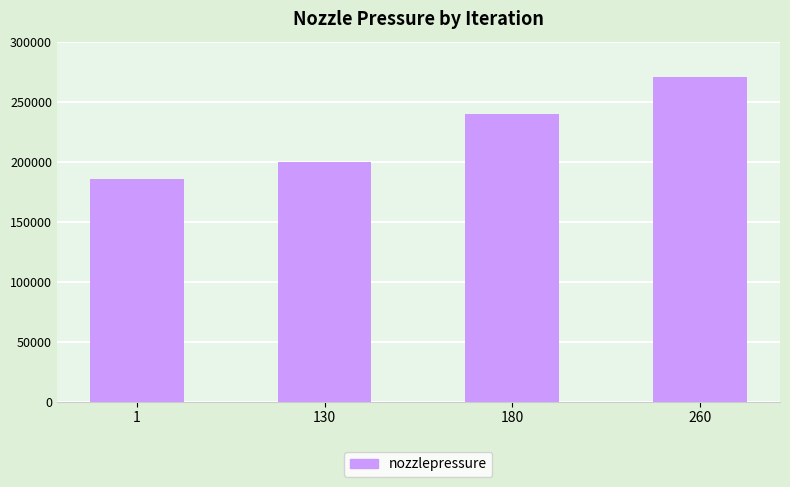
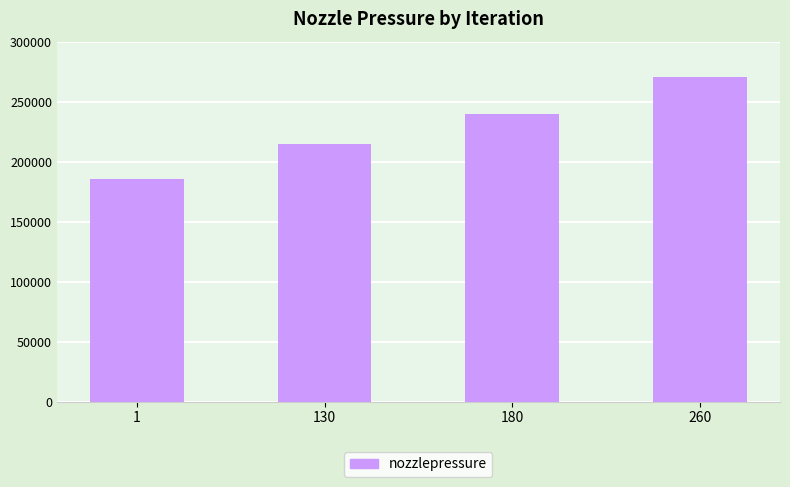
  {
    "1": 186000,
-   "130": 200000,
+   "130": 215000,
    "180": 240000,
    "260": 270000
  }
